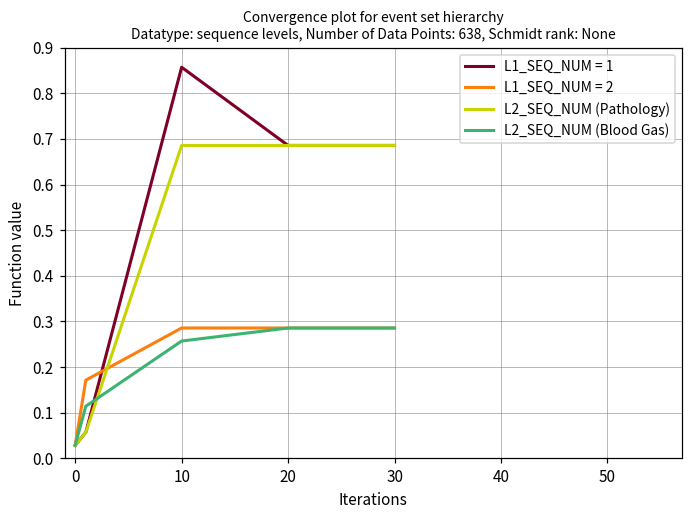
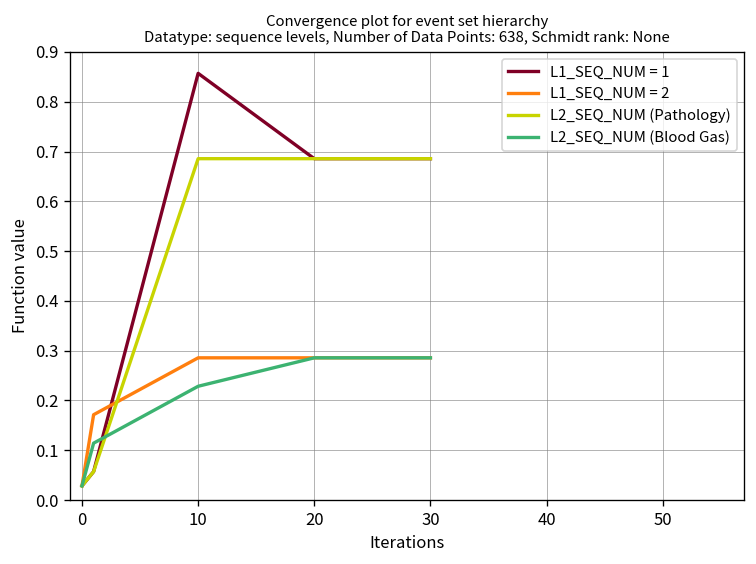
  {
    "L1_SEQ_NUM = 1": {
      "10": 0.86
    },
    "L1_SEQ_NUM = 2": {
      "10": 0.29
    },
    "L2_SEQ_NUM (Pathology)": {
      "10": 0.69
    },
    "L2_SEQ_NUM (Blood Gas)": {
-     "10": 0.26
+     "10": 0.23
    }
  }
